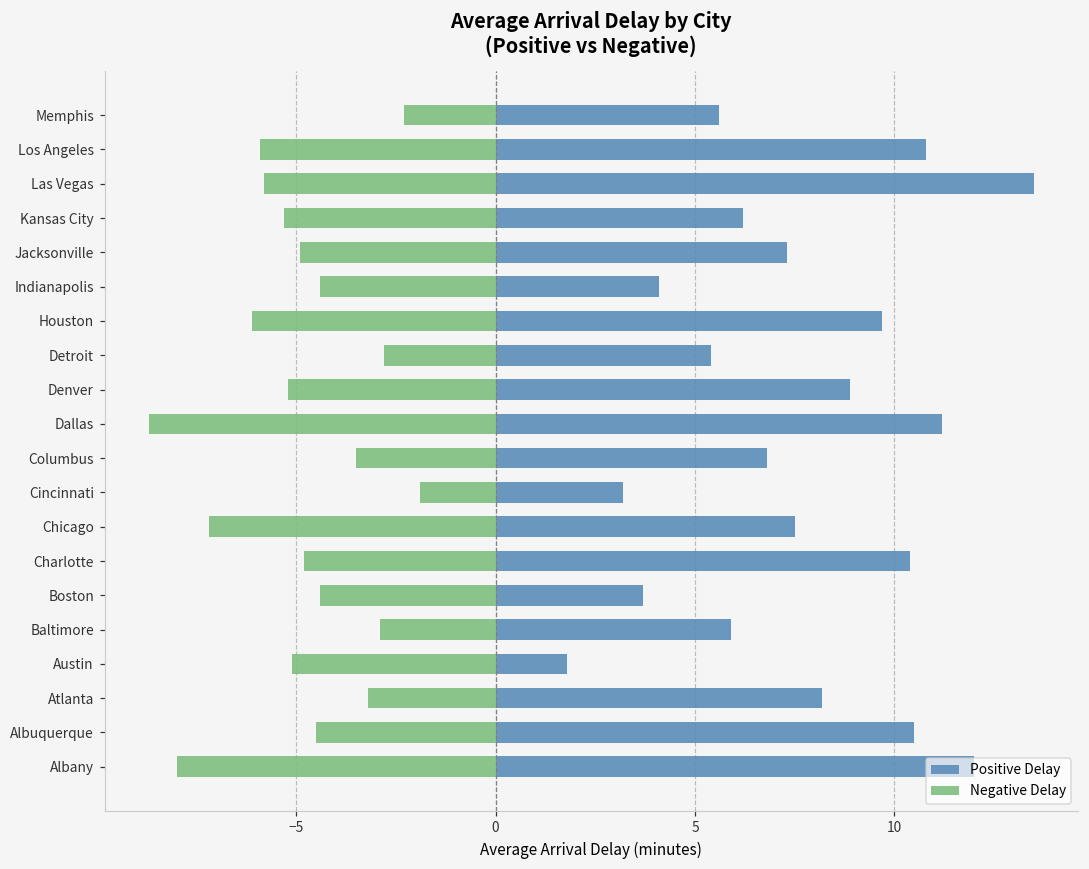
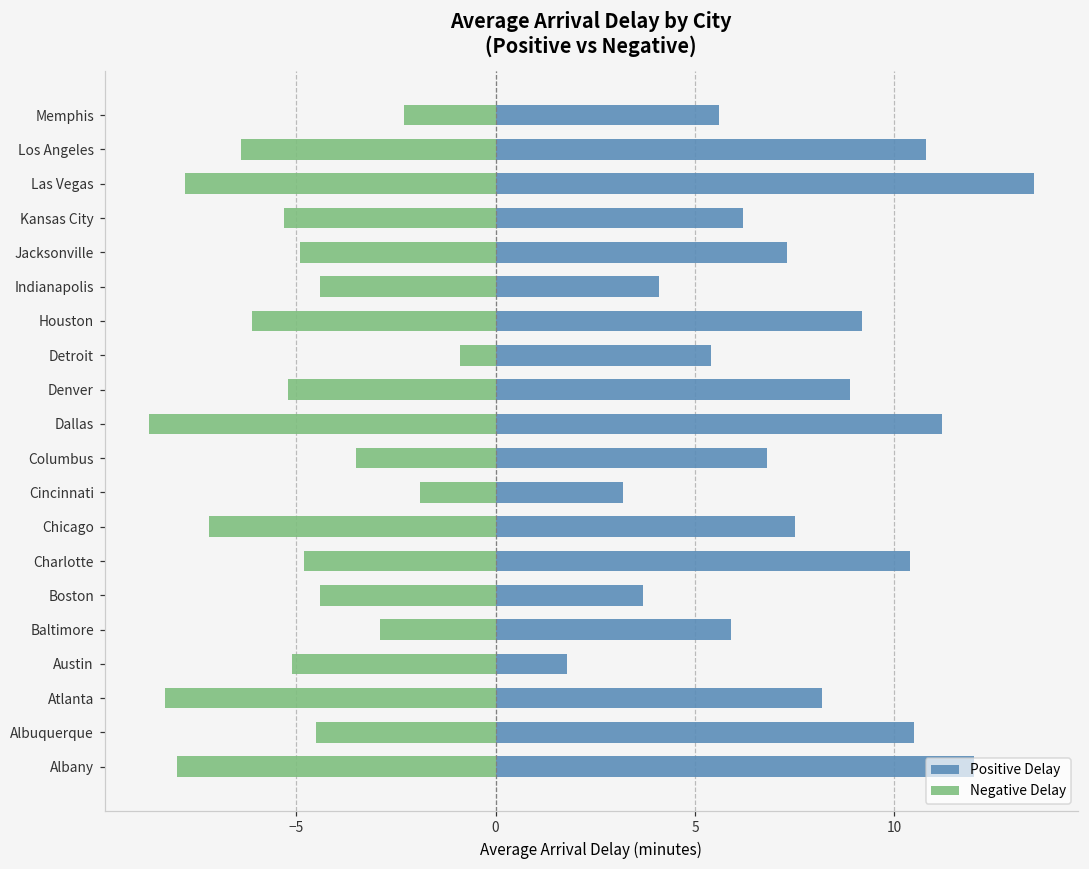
  {
    "Positive Delay": {
      "Memphis": 5.6,
      "Los Angeles": 10.8,
      "Las Vegas": 13.5,
      "Kansas City": 6.2,
      "Jacksonville": 7.3,
      "Indianapolis": 4.1,
-     "Houston": 9.7,
+     "Houston": 9.2,
      "Detroit": 5.4,
      "Denver": 8.9,
      "Dallas": 11.2,
      "Columbus": 6.8,
      "Cincinnati": 3.2,
      "Chicago": 7.5,
      "Charlotte": 10.4,
      "Boston": 3.7,
      "Baltimore": 5.9,
      "Austin": 1.8,
      "Atlanta": 8.2,
      "Albuquerque": 10.5
    },
    "Negative Delay": {
      "Memphis": -2.3,
-     "Los Angeles": -5.9,
-     "Las Vegas": -5.8,
+     "Los Angeles": -6.4,
+     "Las Vegas": -7.8,
      "Kansas City": -5.3,
      "Jacksonville": -4.9,
      "Indianapolis": -4.4,
      "Houston": -6.1,
-     "Detroit": -2.8,
+     "Detroit": -0.9,
      "Denver": -5.2,
      "Dallas": -8.7,
      "Columbus": -3.5,
      "Cincinnati": -1.9,
      "Chicago": -7.2,
      "Charlotte": -4.8,
      "Boston": -4.4,
      "Baltimore": -2.9,
      "Austin": -5.1,
-     "Atlanta": -3.2,
+     "Atlanta": -8.3,
      "Albuquerque": -4.5,
      "Albany": -8.0
    }
  }
